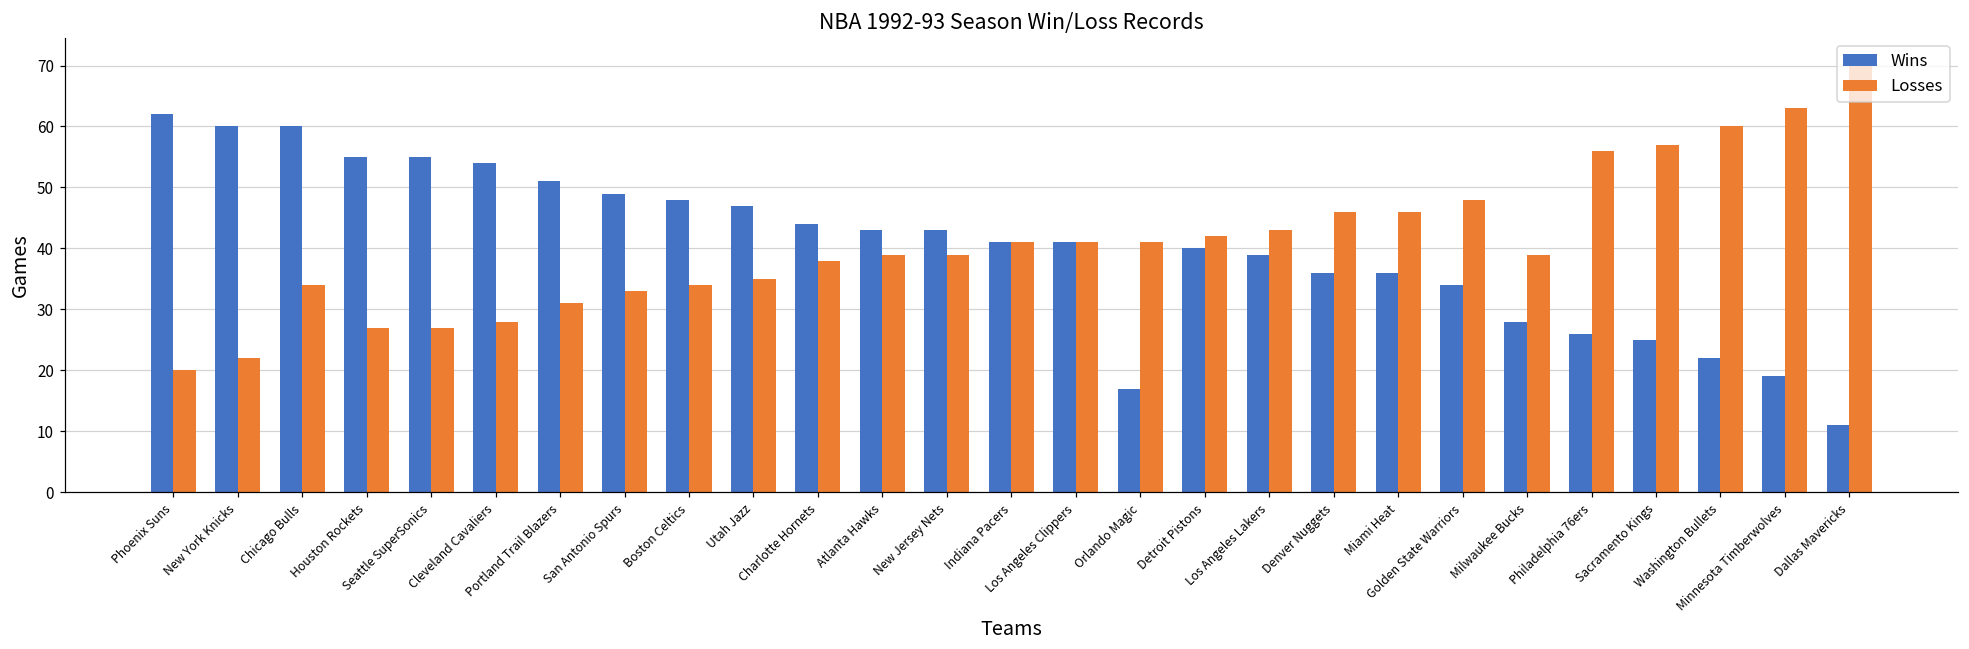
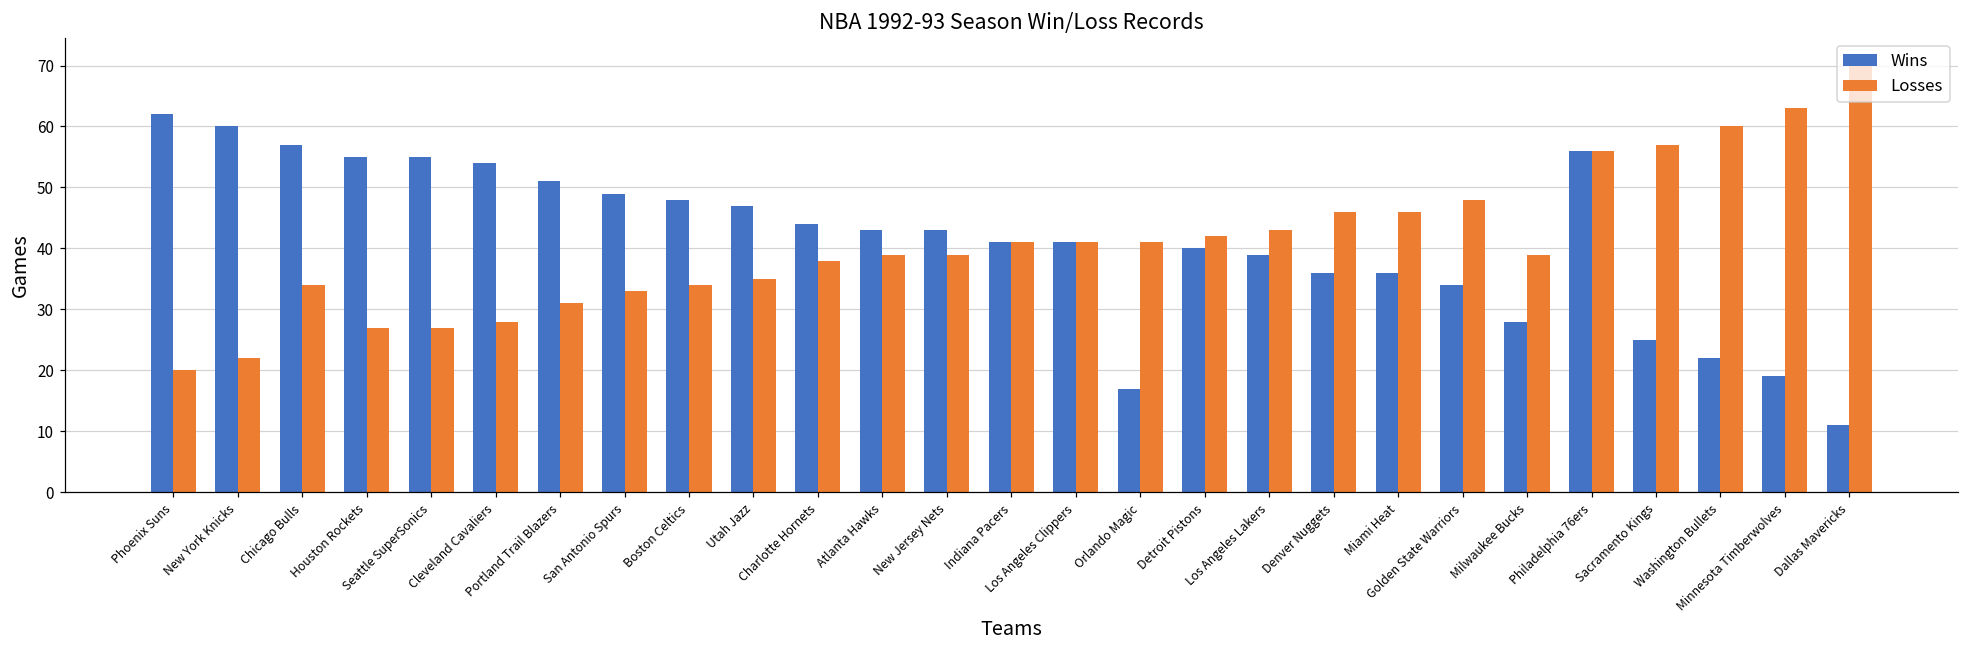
  {
    "Wins": {
      "Phoenix Suns": 62,
      "New York Knicks": 60,
-     "Chicago Bulls": 60,
+     "Chicago Bulls": 57,
      "Houston Rockets": 55,
      "Seattle SuperSonics": 55,
      "Cleveland Cavaliers": 54,
      "Portland Trail Blazers": 51,
      "San Antonio Spurs": 49,
      "Boston Celtics": 48,
      "Utah Jazz": 47,
      "Charlotte Hornets": 44,
      "Atlanta Hawks": 43,
      "New Jersey Nets": 43,
      "Indiana Pacers": 41,
      "Los Angeles Clippers": 41,
      "Orlando Magic": 17,
      "Detroit Pistons": 40,
      "Los Angeles Lakers": 39,
      "Denver Nuggets": 36,
      "Miami Heat": 36,
      "Golden State Warriors": 34,
      "Milwaukee Bucks": 28,
-     "Philadelphia 76ers": 26,
+     "Philadelphia 76ers": 56,
      "Sacramento Kings": 25,
      "Washington Bullets": 22,
      "Minnesota Timberwolves": 19,
      "Dallas Mavericks": 11
    },
    "Losses": {
      "Phoenix Suns": 20,
      "New York Knicks": 22,
      "Chicago Bulls": 34,
      "Houston Rockets": 27,
      "Seattle SuperSonics": 27,
      "Cleveland Cavaliers": 28,
      "Portland Trail Blazers": 31,
      "San Antonio Spurs": 33,
      "Boston Celtics": 34,
      "Utah Jazz": 35,
      "Charlotte Hornets": 38,
      "Atlanta Hawks": 39,
      "New Jersey Nets": 39,
      "Indiana Pacers": 41,
      "Los Angeles Clippers": 41,
      "Orlando Magic": 41,
      "Detroit Pistons": 42,
      "Los Angeles Lakers": 43,
      "Denver Nuggets": 46,
      "Miami Heat": 46,
      "Golden State Warriors": 48,
      "Milwaukee Bucks": 39,
      "Philadelphia 76ers": 56,
      "Sacramento Kings": 57,
      "Washington Bullets": 60,
      "Minnesota Timberwolves": 63
    }
  }
